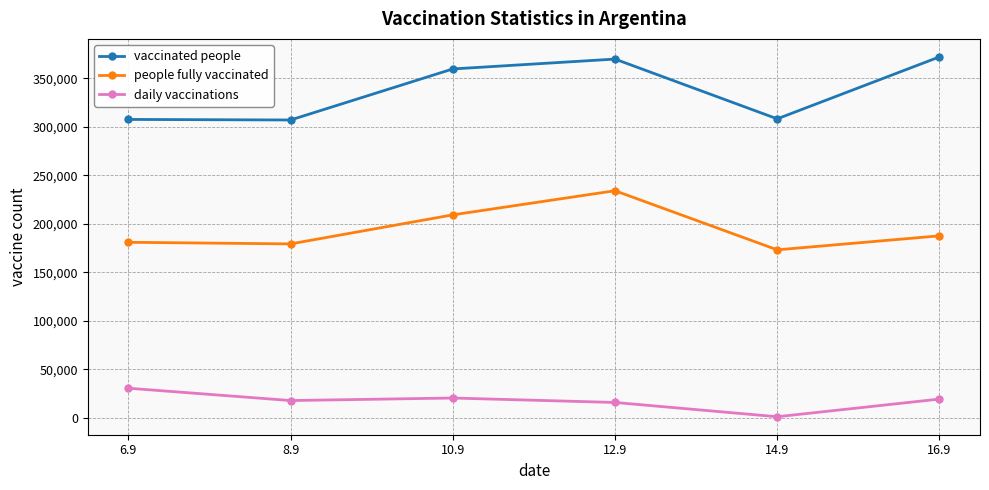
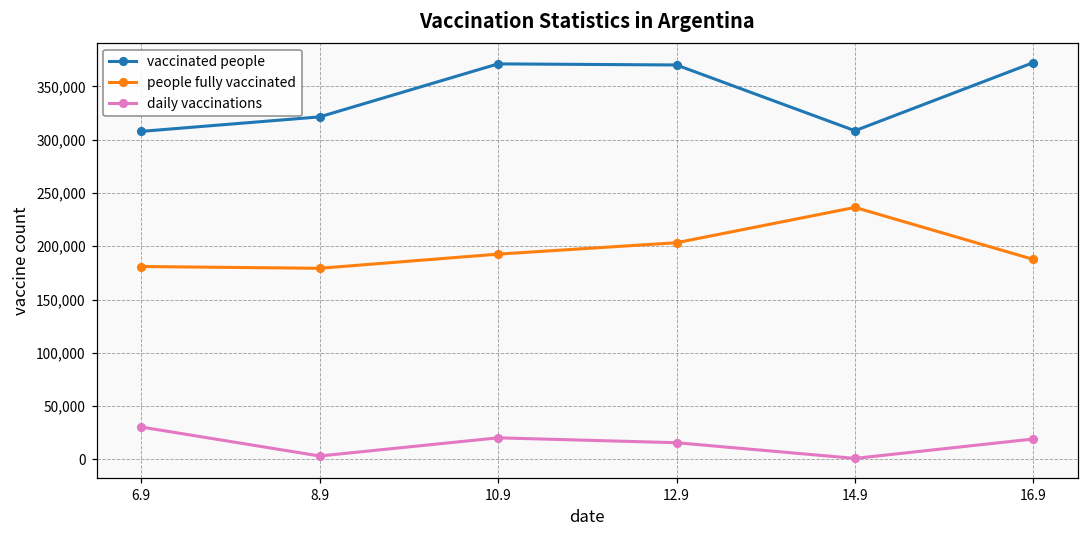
  {
    "vaccinated people": {
      "6.9": "310,000",
-     "8.9": "310,000",
-     "10.9": "360,000",
+     "8.9": "320,000",
+     "10.9": "370,000",
      "12.9": "370,000",
      "14.9": "310,000",
      "16.9": "370,000"
    },
    "people fully vaccinated": {
      "6.9": "180,000",
      "8.9": "180,000",
-     "10.9": "210,000",
-     "12.9": "230,000",
-     "14.9": "170,000",
+     "10.9": "190,000",
+     "12.9": "200,000",
+     "14.9": "240,000",
      "16.9": "190,000"
    },
    "daily vaccinations": {
      "6.9": "30,000",
-     "8.9": "20,000",
+     "8.9": "0",
      "10.9": "20,000",
      "12.9": "20,000",
      "14.9": "0",
      "16.9": "20,000"
    }
  }
